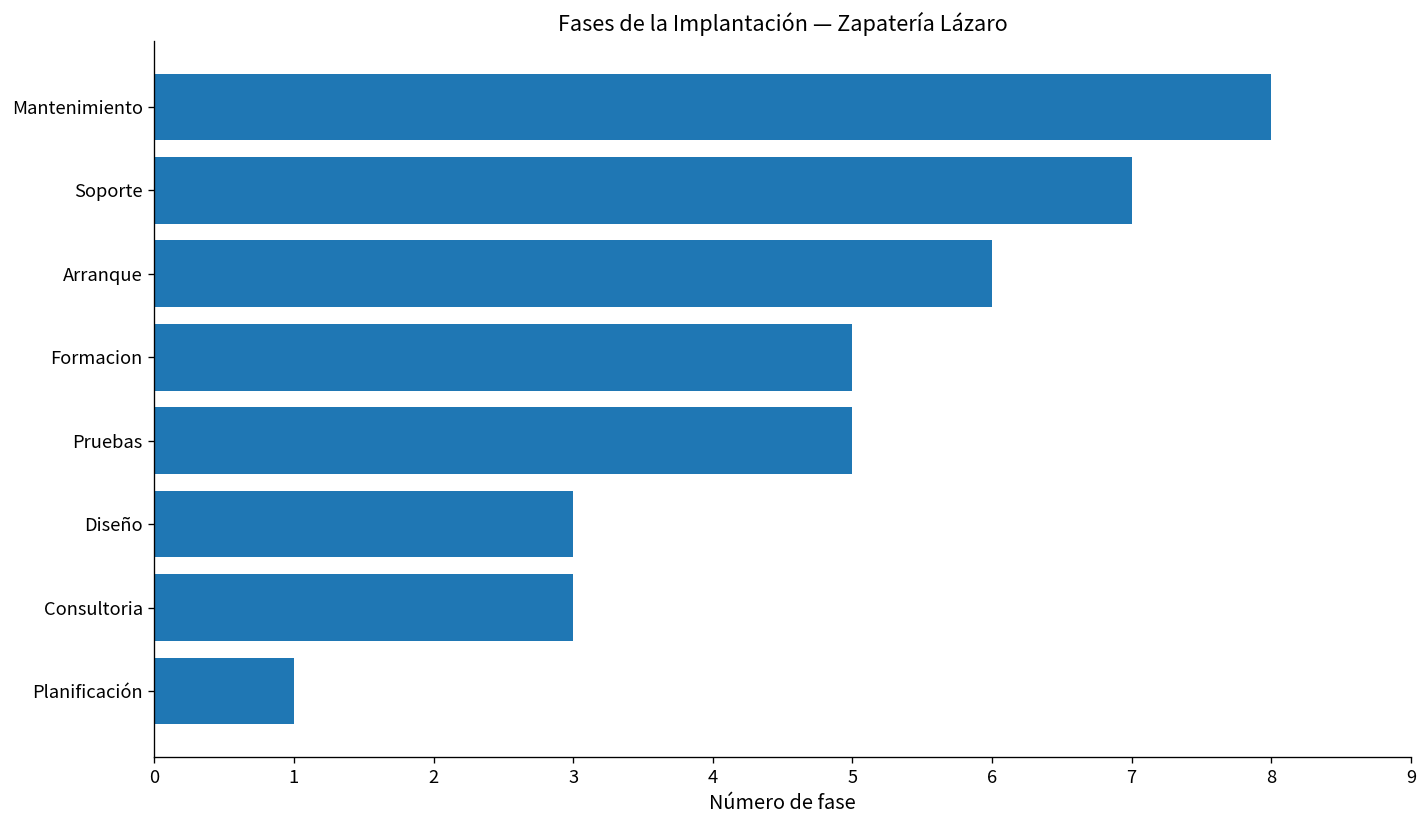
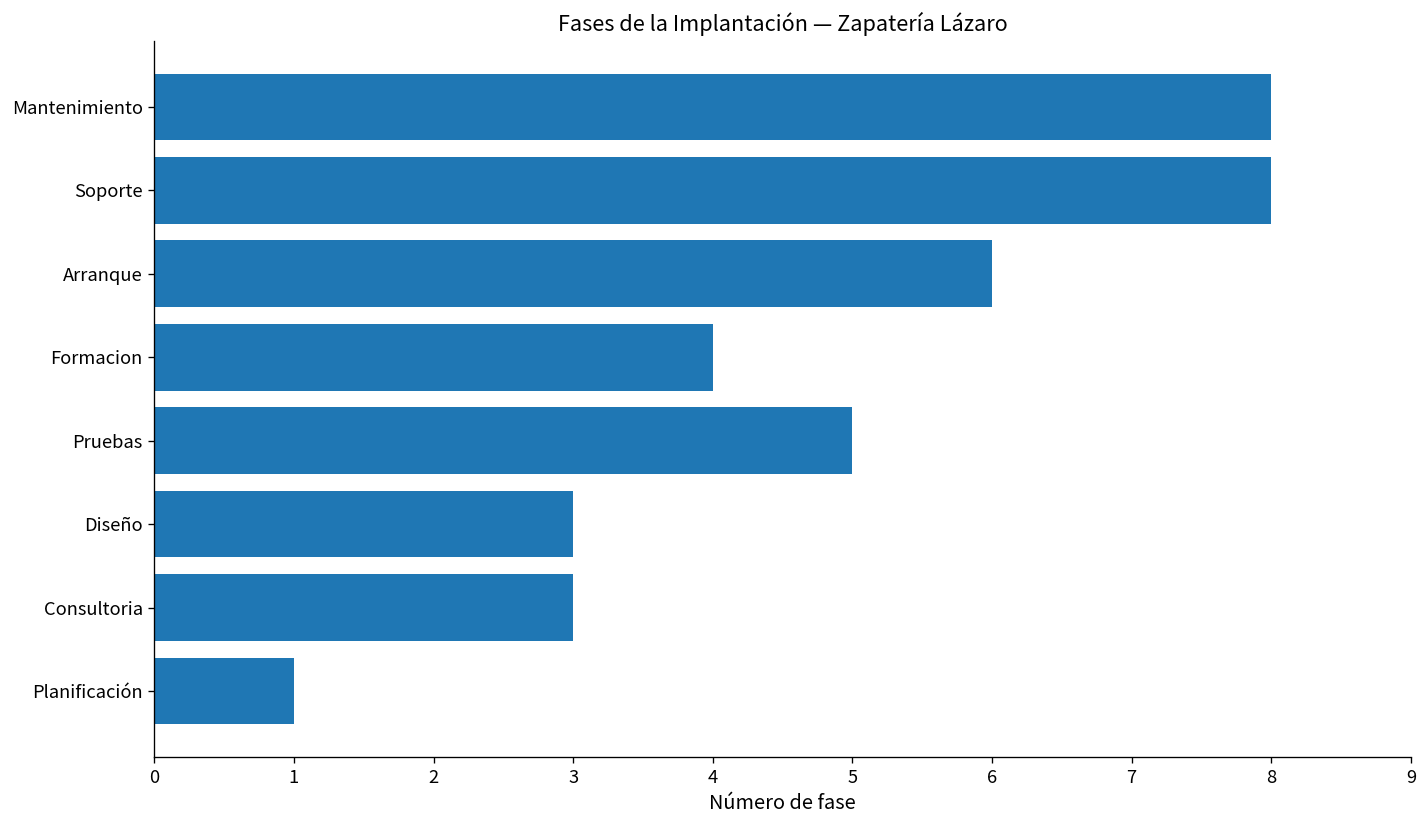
  {
    "Mantenimiento": 8,
-   "Soporte": 7,
+   "Soporte": 8,
    "Arranque": 6,
-   "Formacion": 5,
+   "Formacion": 4,
    "Pruebas": 5,
    "Diseño": 3,
    "Consultoria": 3,
    "Planificación": 1
  }
